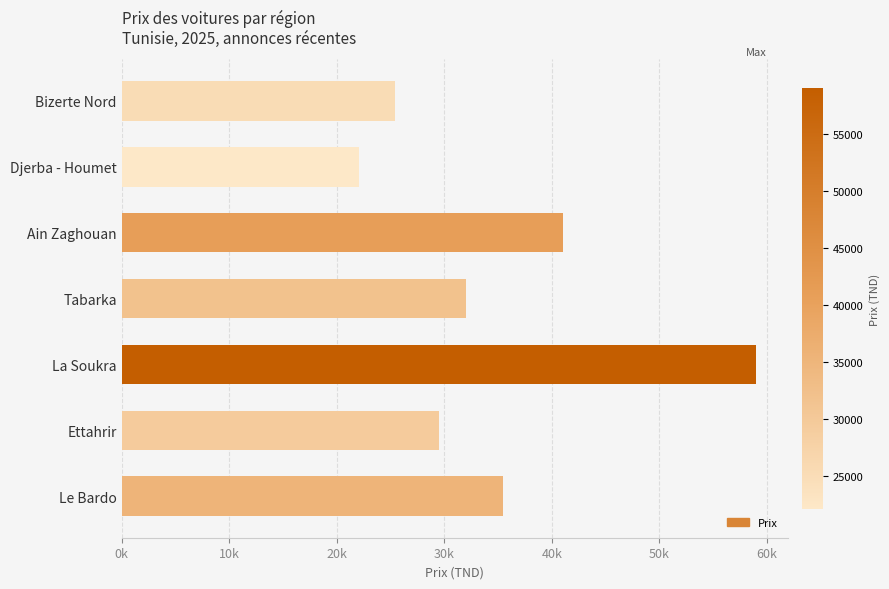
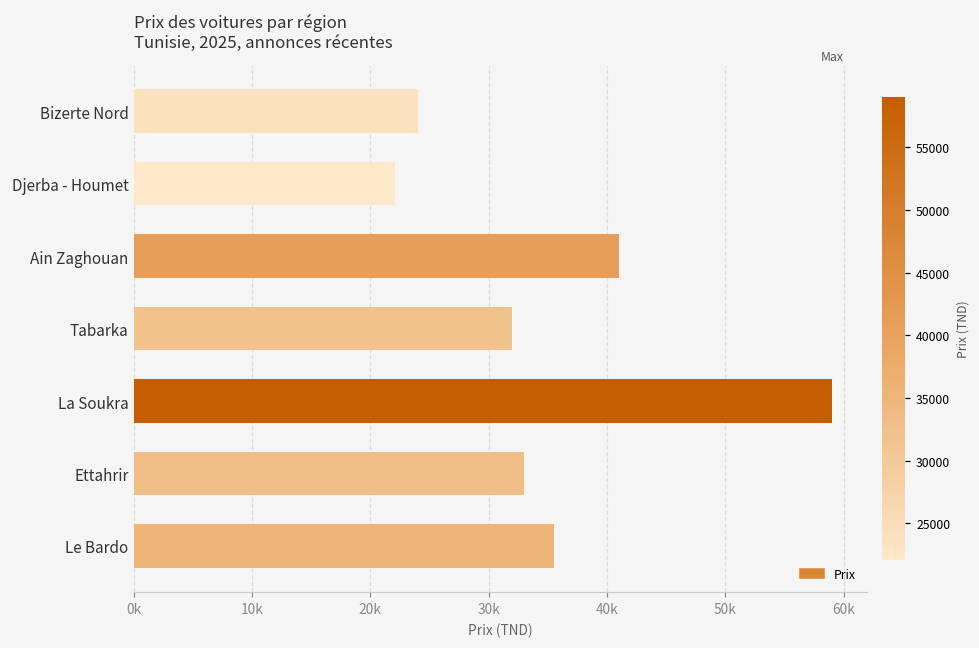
  {
-   "Bizerte Nord": 25400,
+   "Bizerte Nord": 24000,
    "Djerba - Houmet": 22100,
    "Ain Zaghouan": 41000,
    "Tabarka": 32000,
    "La Soukra": 59000,
-   "Ettahrir": 29500,
+   "Ettahrir": 33000,
    "Le Bardo": 35500
  }
